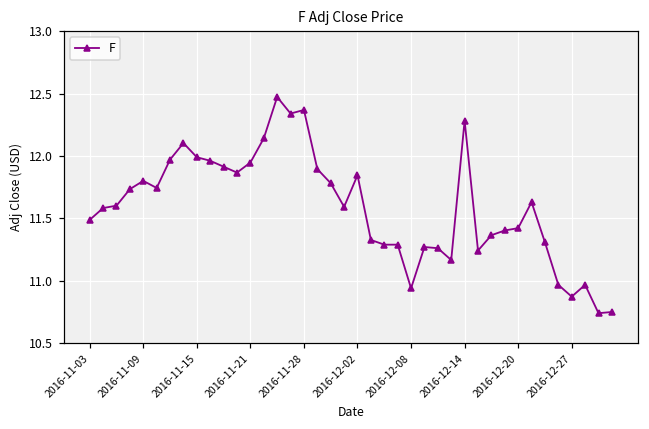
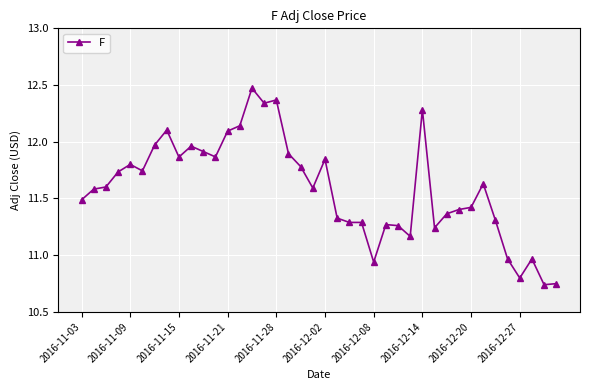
  {
    "2016-11-03": 11.49,
    "2016-11-09": 11.80,
-   "2016-11-15": 11.99,
-   "2016-11-21": 11.95,
+   "2016-11-15": 11.87,
+   "2016-11-21": 12.09,
    "2016-11-28": 12.37,
    "2016-12-02": 11.85,
    "2016-12-08": 10.94,
    "2016-12-14": 12.28,
    "2016-12-20": 11.42,
-   "2016-12-27": 10.87
+   "2016-12-27": 10.80
  }
